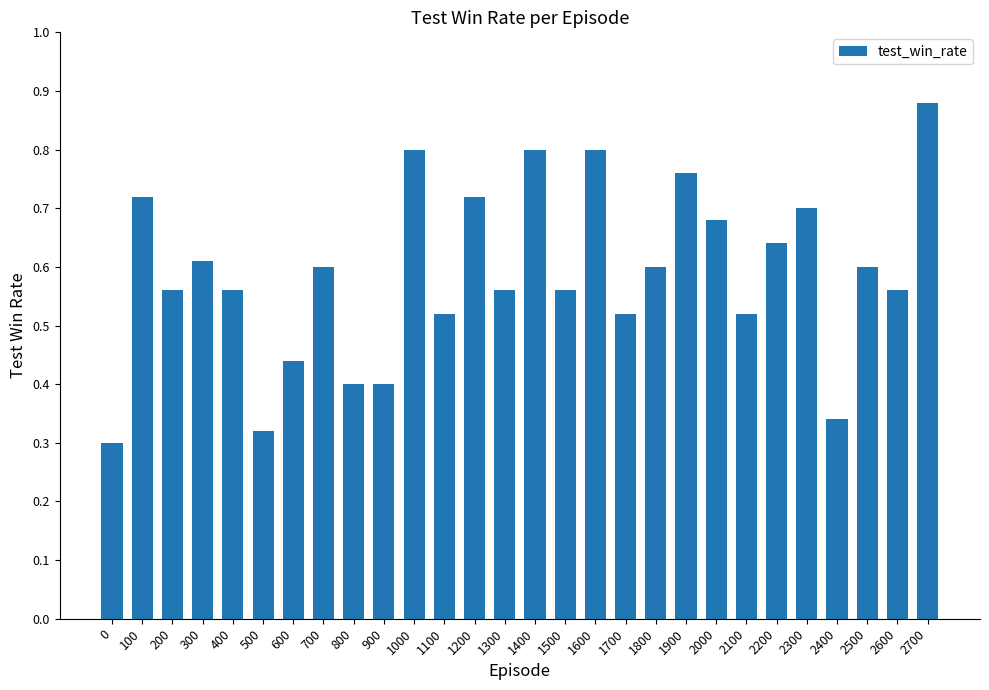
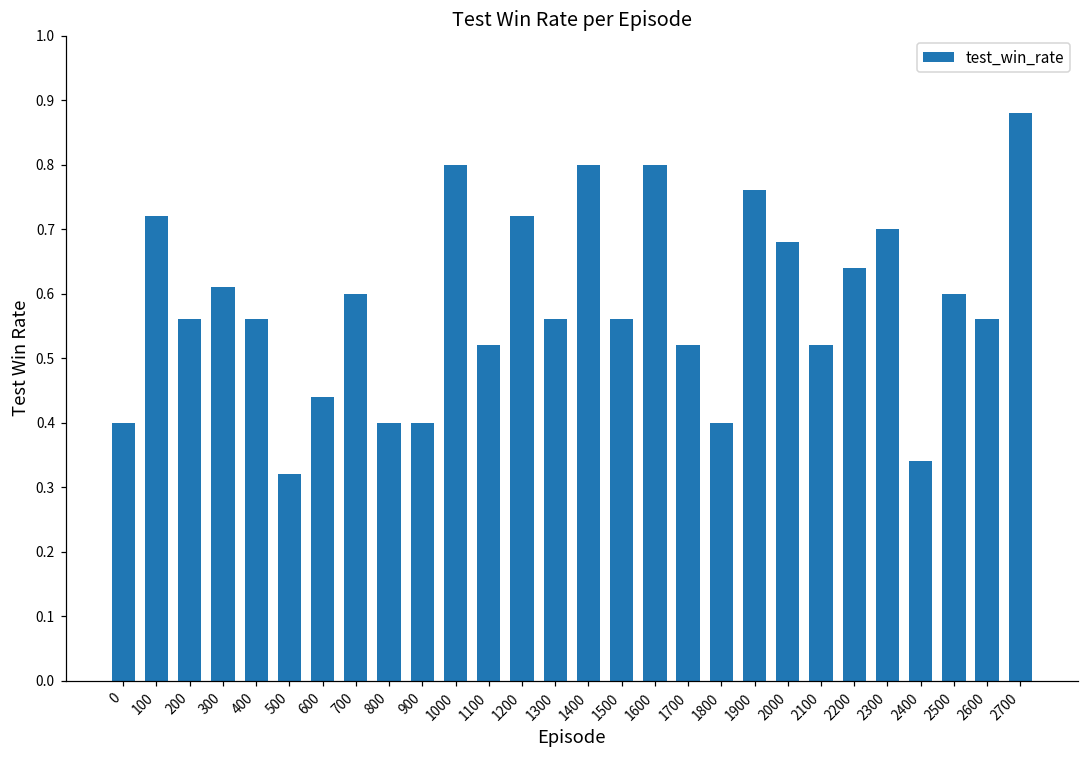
  {
-   "0": 0.3,
+   "0": 0.4,
    "100": 0.72,
    "200": 0.56,
    "300": 0.61,
    "400": 0.56,
    "500": 0.32,
    "600": 0.44,
    "700": 0.6,
    "800": 0.4,
    "900": 0.4,
    "1000": 0.8,
    "1100": 0.52,
    "1200": 0.72,
    "1300": 0.56,
    "1400": 0.8,
    "1500": 0.56,
    "1600": 0.8,
    "1700": 0.52,
-   "1800": 0.6,
+   "1800": 0.4,
    "1900": 0.76,
    "2000": 0.68,
    "2100": 0.52,
    "2200": 0.64,
    "2300": 0.7,
    "2400": 0.34,
    "2500": 0.6,
    "2600": 0.56,
    "2700": 0.88
  }
